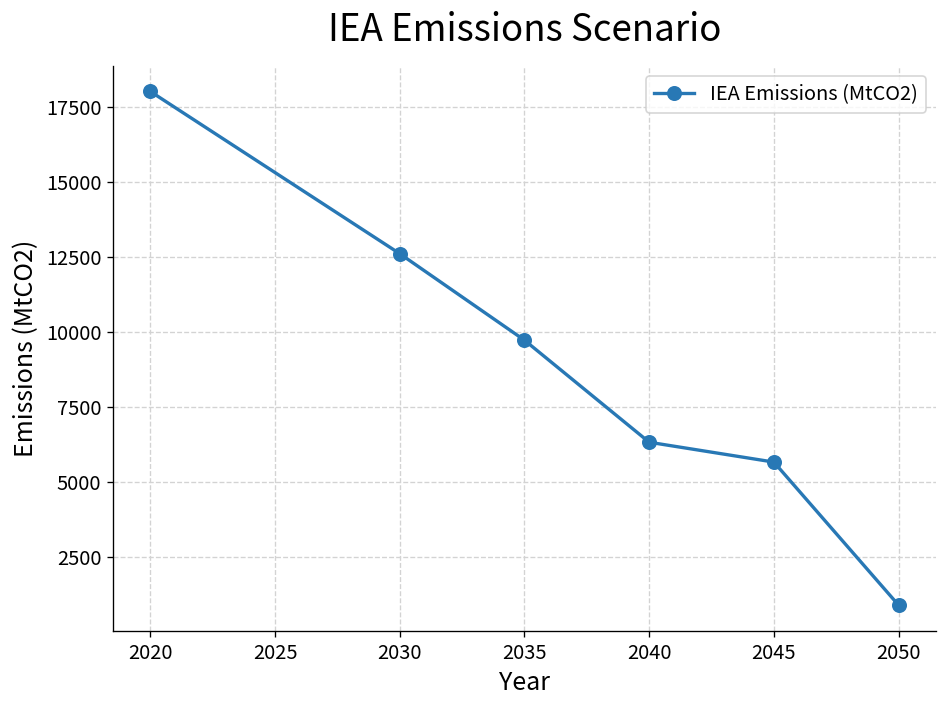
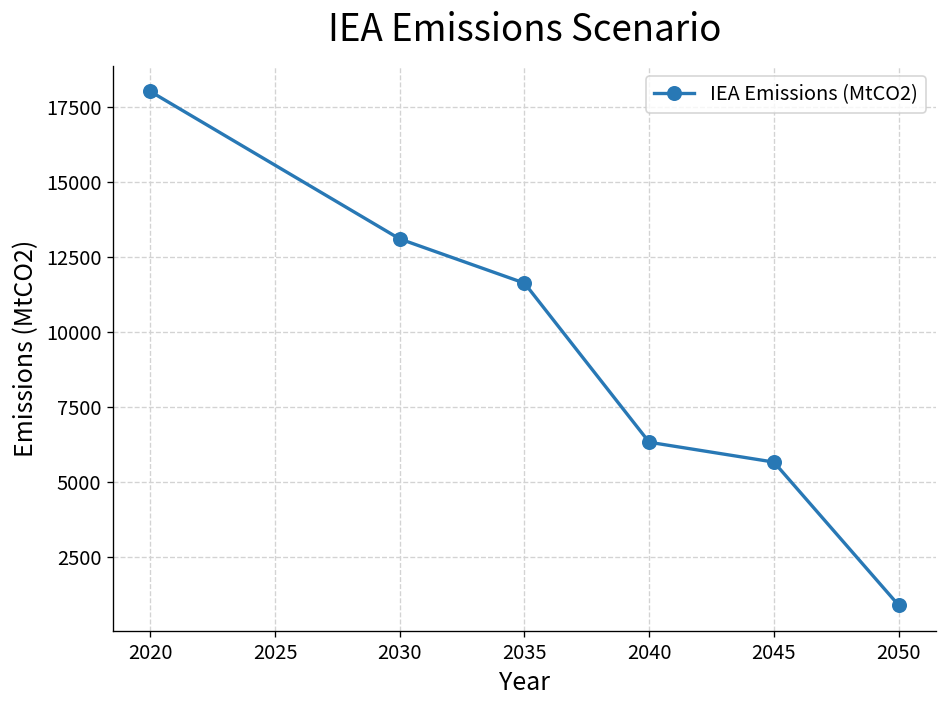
  {
    "2020": 18000,
-   "2030": 12600,
-   "2035": 9700,
+   "2030": 13100,
+   "2035": 11600,
    "2040": 6300,
    "2045": 5700,
    "2050": 900
  }
